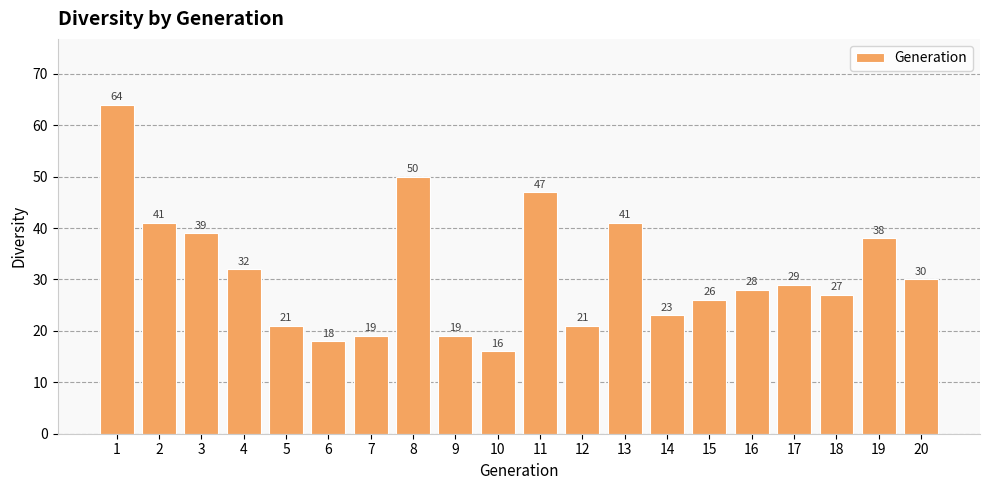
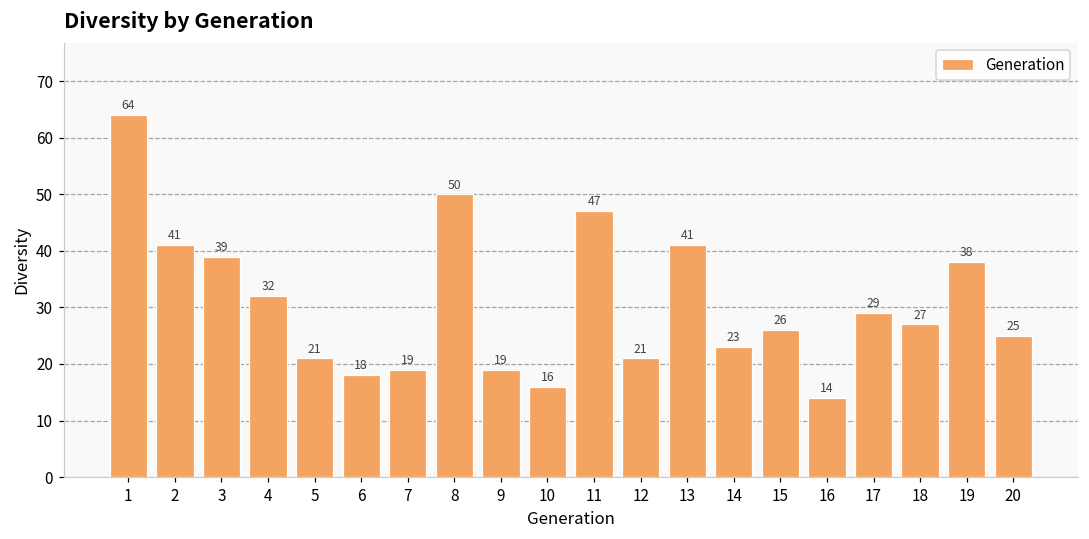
  {
    "1": 64,
    "2": 41,
    "3": 39,
    "4": 32,
    "5": 21,
    "6": 18,
    "7": 19,
    "8": 50,
    "9": 19,
    "10": 16,
    "11": 47,
    "12": 21,
    "13": 41,
    "14": 23,
    "15": 26,
-   "16": 28,
+   "16": 14,
    "17": 29,
    "18": 27,
    "19": 38,
-   "20": 30
+   "20": 25
  }
